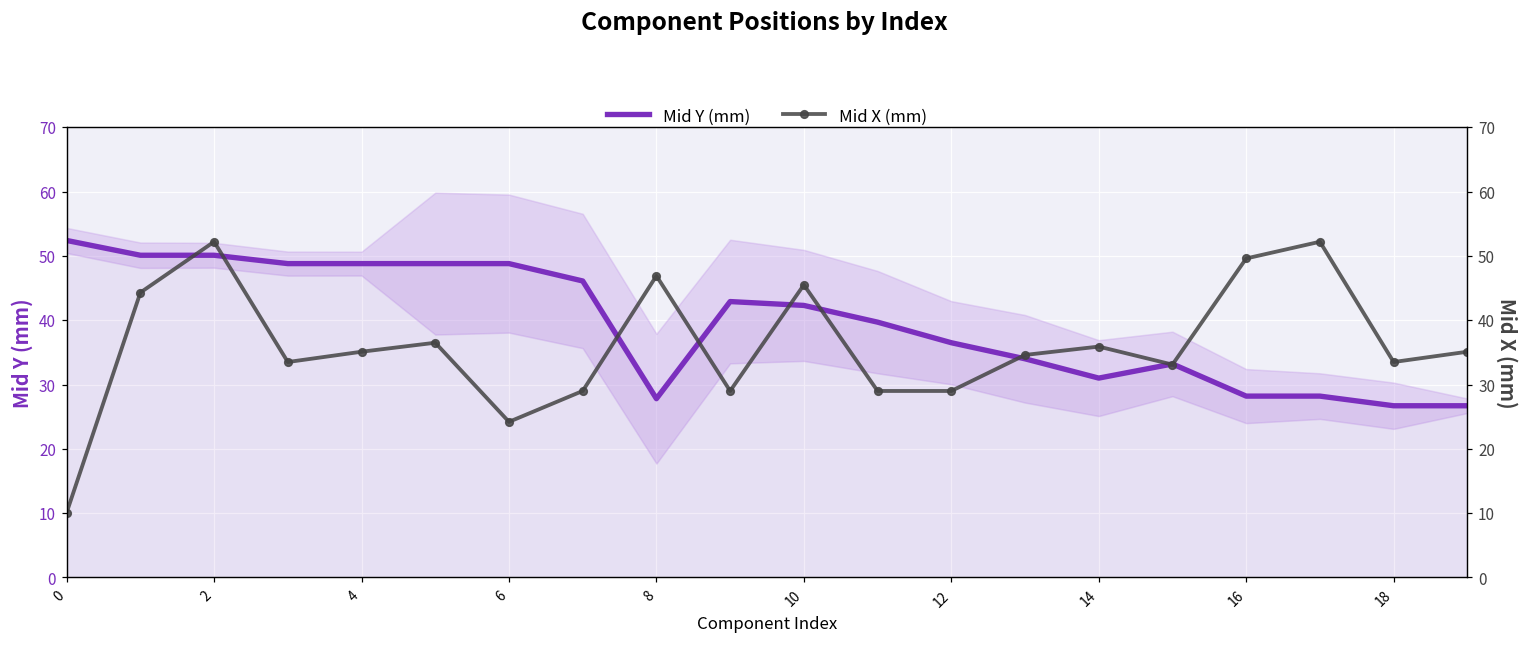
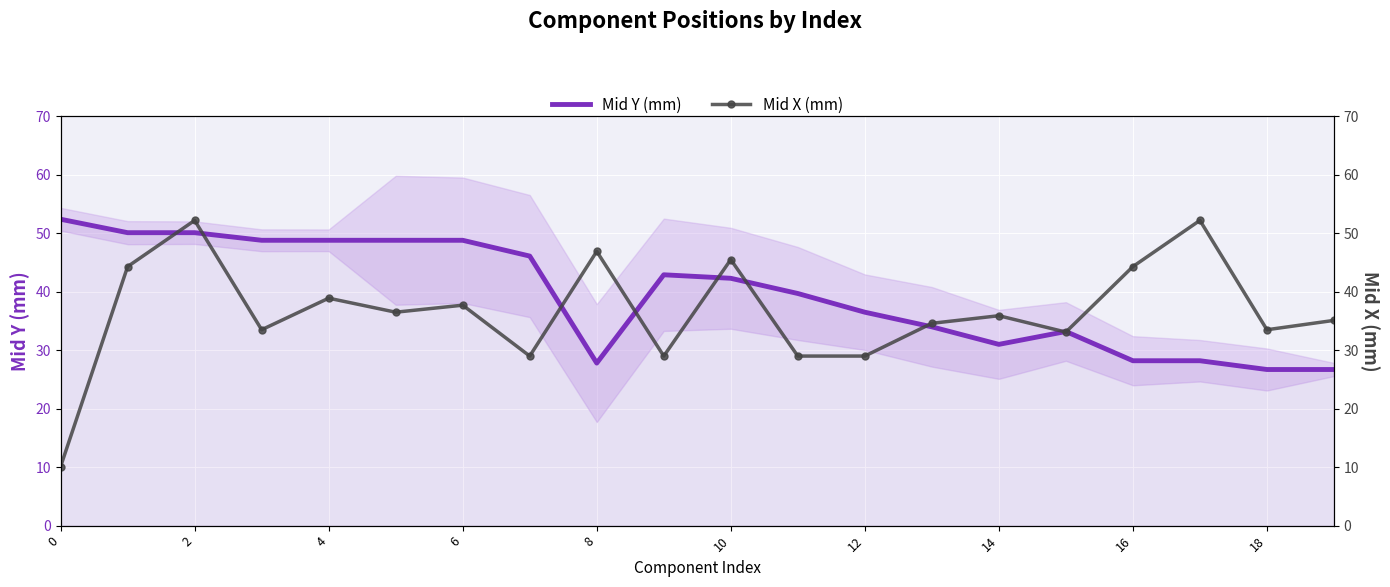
  {
    "Mid Y (mm)": {
      "0": 52,
      "2": 50,
      "4": 49,
      "6": 49,
      "8": 28,
      "10": 42,
      "12": 37,
      "14": 31,
      "16": 28,
      "18": 27
    },
    "Mid X (mm)": {
      "0": 10,
      "2": 52,
-     "4": 35,
-     "6": 24,
+     "4": 39,
+     "6": 38,
      "8": 47,
      "10": 46,
      "12": 29,
      "14": 36,
-     "16": 50,
+     "16": 44,
      "18": 34
    }
  }
